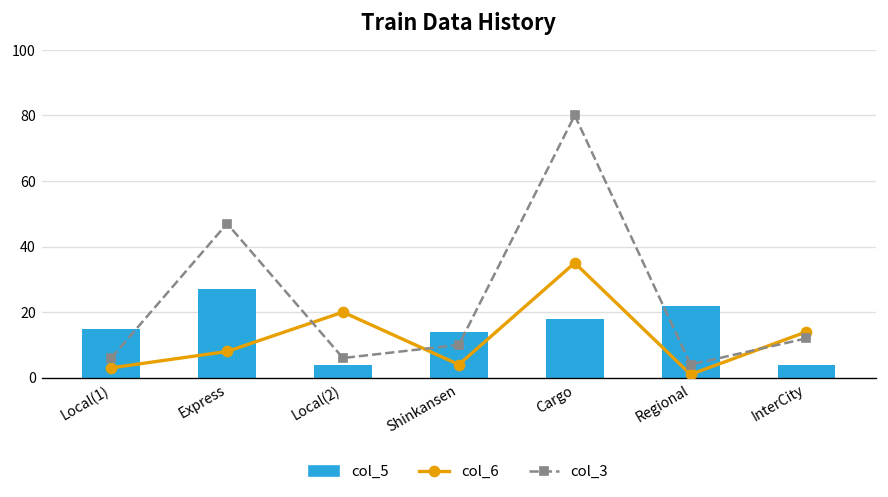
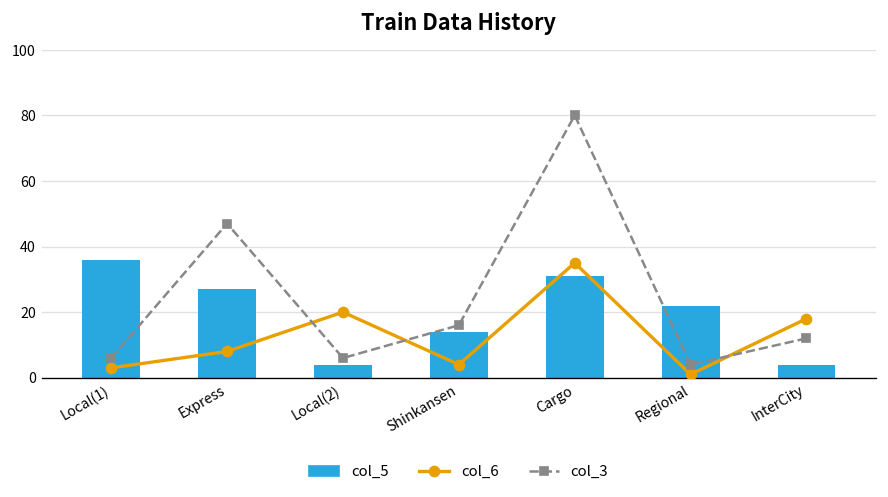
  {
    "col_5": {
-     "Local(1)": 15,
+     "Local(1)": 36,
      "Express": 27,
      "Local(2)": 4,
      "Shinkansen": 14,
-     "Cargo": 18,
+     "Cargo": 31,
      "Regional": 22,
      "InterCity": 4
    },
    "col_6": {
      "Local(1)": 3,
      "Express": 8,
      "Local(2)": 20,
      "Shinkansen": 4,
      "Cargo": 35,
      "Regional": 1,
-     "InterCity": 14
+     "InterCity": 18
    },
    "col_3": {
      "Local(1)": 6,
      "Express": 47,
      "Local(2)": 6,
-     "Shinkansen": 10,
+     "Shinkansen": 16,
      "Cargo": 80,
      "Regional": 4,
      "InterCity": 12
    }
  }
